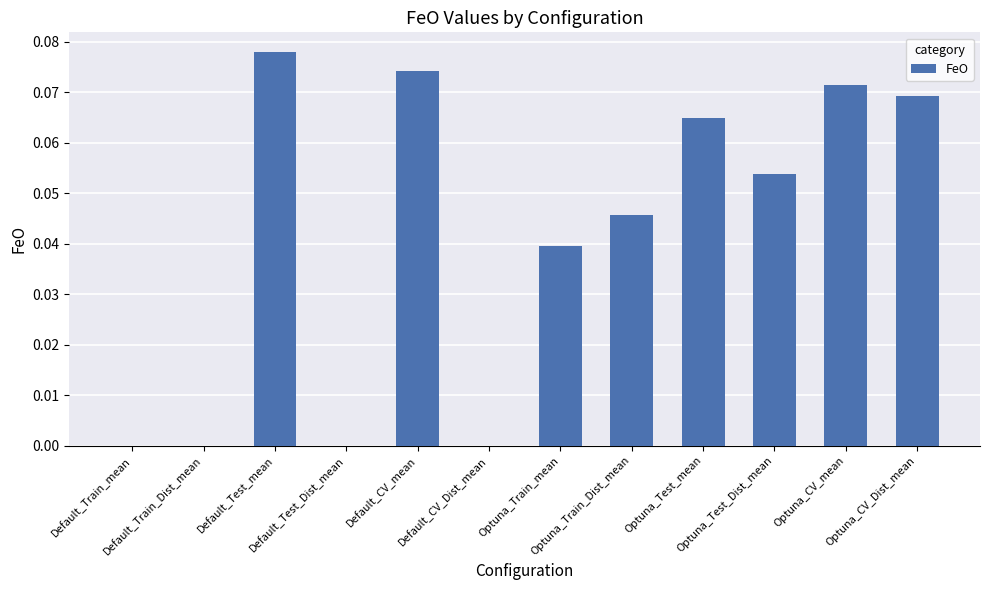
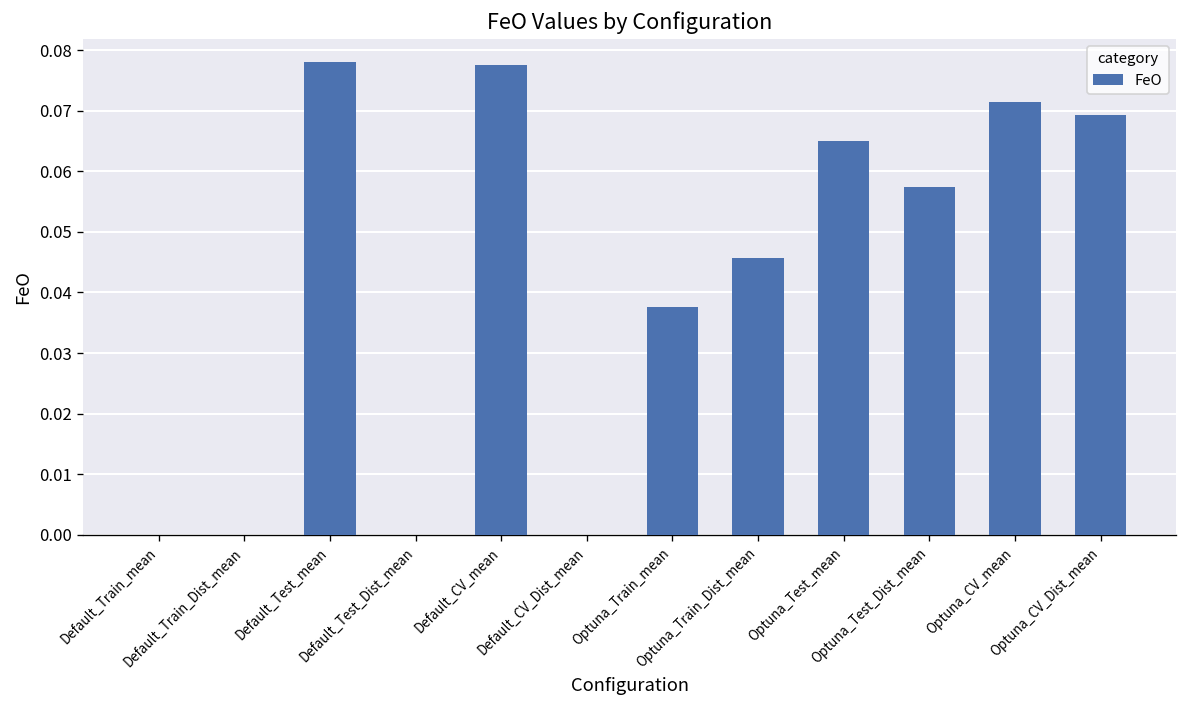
  {
    "Default_Test_mean": 0.078,
-   "Default_CV_mean": 0.074,
-   "Optuna_Train_mean": 0.040,
+   "Default_CV_mean": 0.078,
+   "Optuna_Train_mean": 0.038,
    "Optuna_Train_Dist_mean": 0.046,
    "Optuna_Test_mean": 0.065,
-   "Optuna_Test_Dist_mean": 0.054,
+   "Optuna_Test_Dist_mean": 0.057,
    "Optuna_CV_mean": 0.072,
    "Optuna_CV_Dist_mean": 0.069
  }
